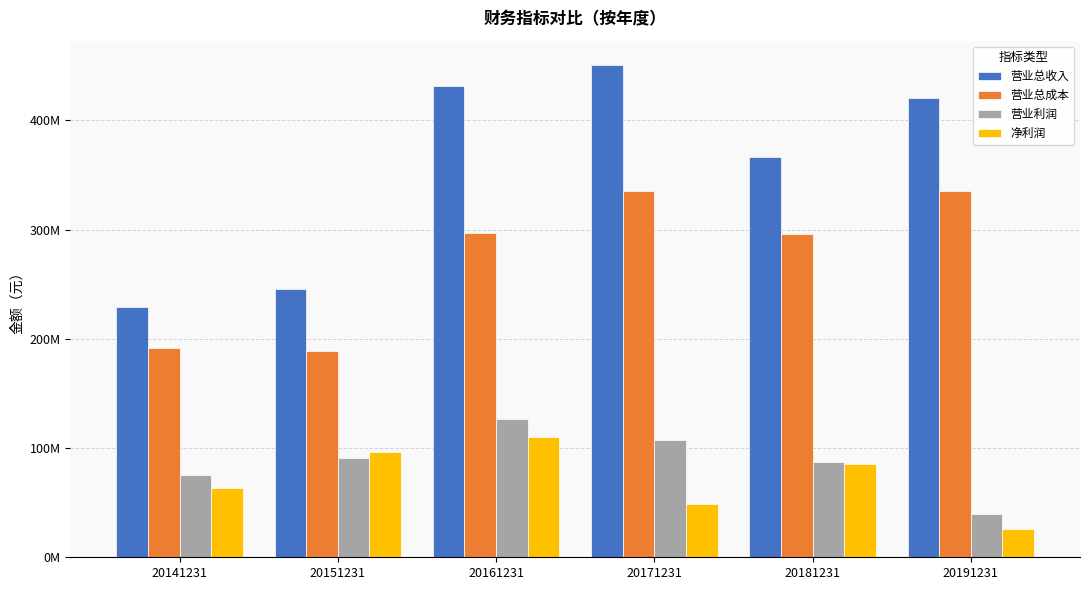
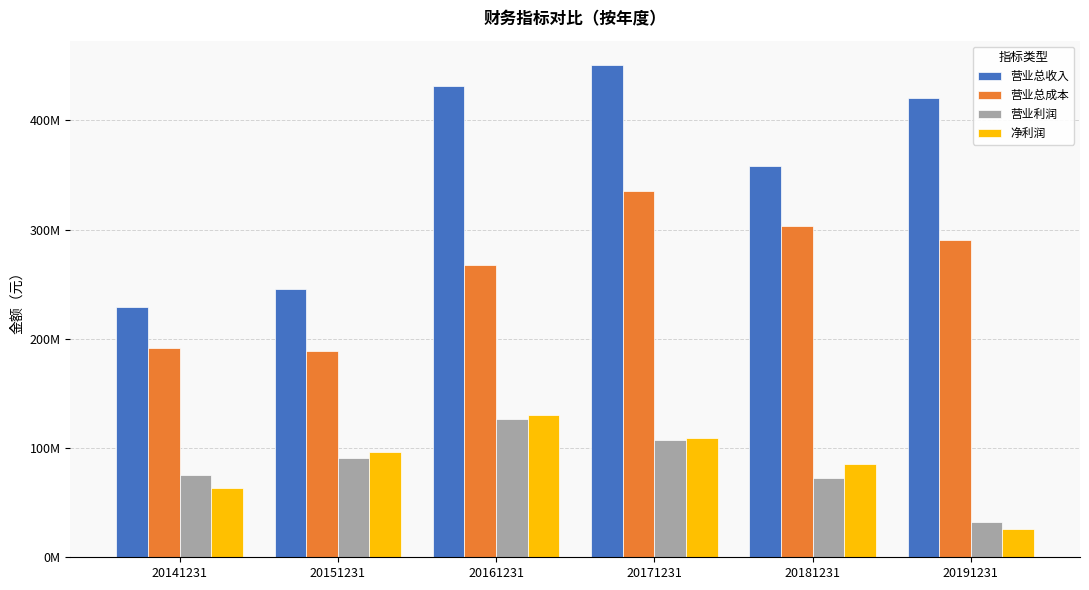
  {
    "营业总收入": {
      "20141231": 229000000,
      "20151231": 246000000,
      "20161231": 431000000,
      "20171231": 450000000,
-     "20181231": 366000000,
+     "20181231": 358000000,
      "20191231": 420000000
    },
    "营业总成本": {
      "20141231": 192000000,
      "20151231": 189000000,
-     "20161231": 297000000,
+     "20161231": 268000000,
      "20171231": 335000000,
-     "20181231": 296000000,
-     "20191231": 336000000
+     "20181231": 304000000,
+     "20191231": 290000000
    },
    "营业利润": {
      "20141231": 76000000,
      "20151231": 91000000,
      "20161231": 126000000,
      "20171231": 107000000,
-     "20181231": 87000000,
-     "20191231": 40000000
+     "20181231": 73000000,
+     "20191231": 32000000
    },
    "净利润": {
      "20141231": 63000000,
      "20151231": 96000000,
-     "20161231": 110000000,
-     "20171231": 49000000,
+     "20161231": 130000000,
+     "20171231": 109000000,
      "20181231": 85000000,
      "20191231": 26000000
    }
  }
